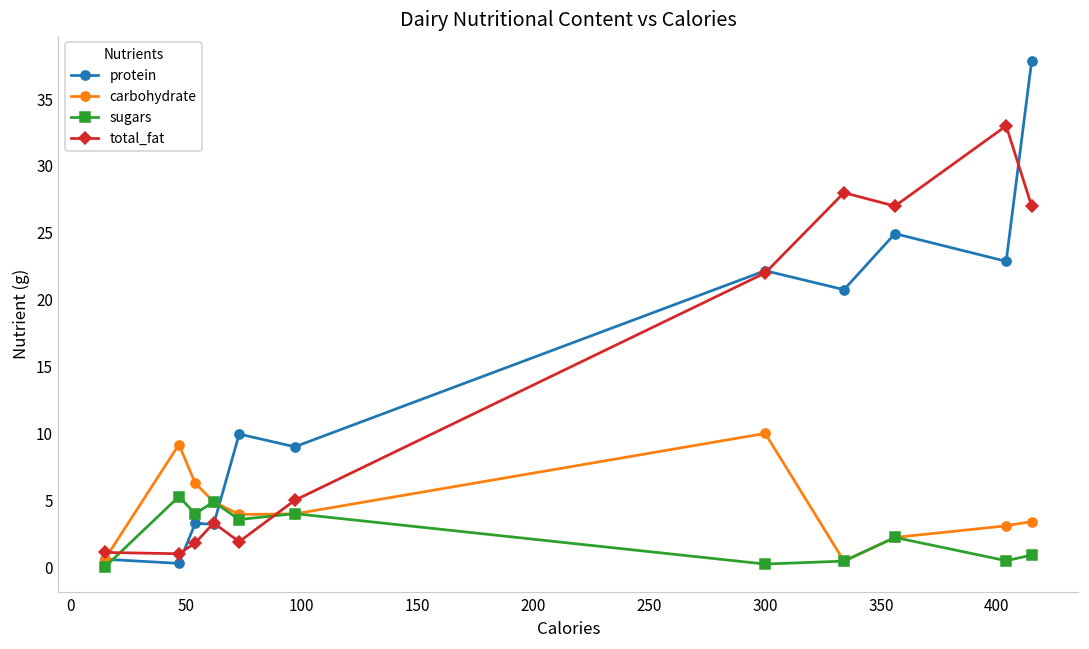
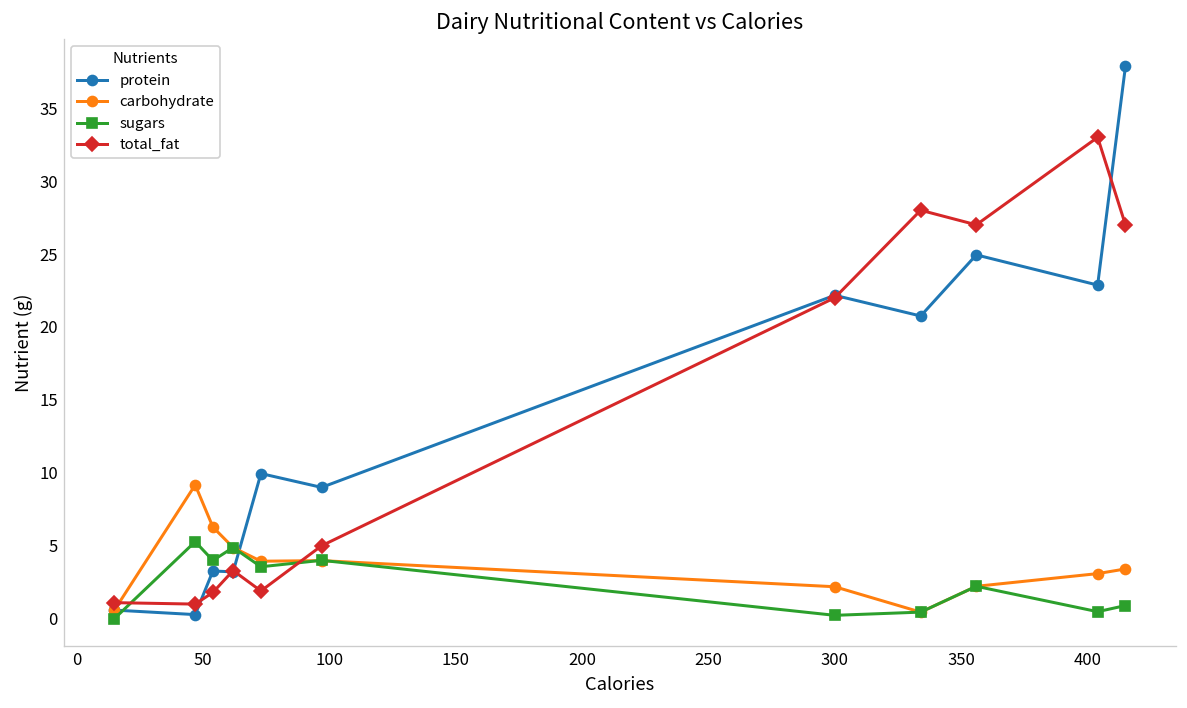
  {
    "carbohydrate": {
-     "300": 10.0
+     "300": 2.2
    },
    "sugars": {
      "300": 0.2
    }
  }
